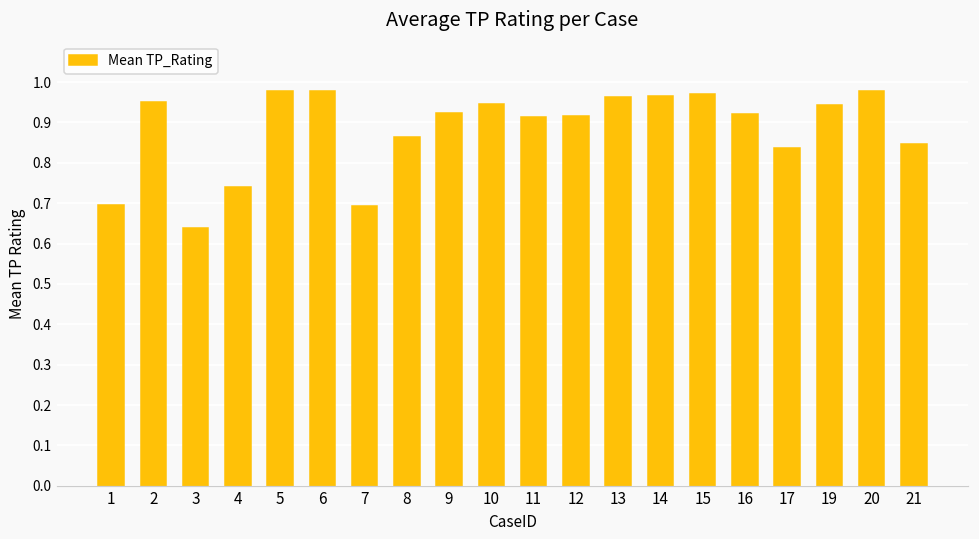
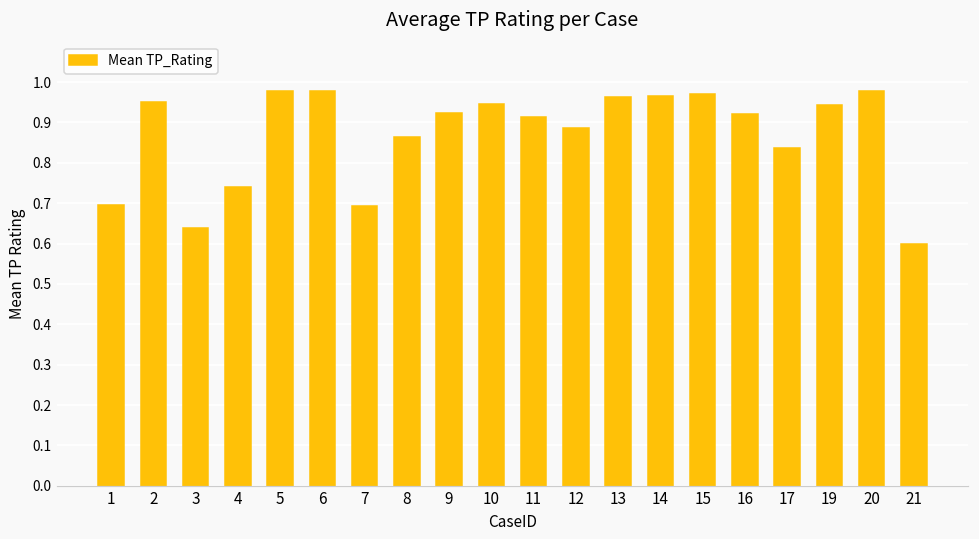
  {
    "1": 0.70,
    "2": 0.95,
    "3": 0.64,
    "4": 0.74,
    "5": 0.98,
    "6": 0.98,
    "7": 0.69,
    "8": 0.86,
    "9": 0.92,
    "10": 0.95,
    "11": 0.91,
-   "12": 0.92,
+   "12": 0.89,
    "13": 0.96,
    "14": 0.97,
    "15": 0.97,
    "16": 0.92,
    "17": 0.84,
    "19": 0.94,
    "20": 0.98,
-   "21": 0.85
+   "21": 0.60
  }
